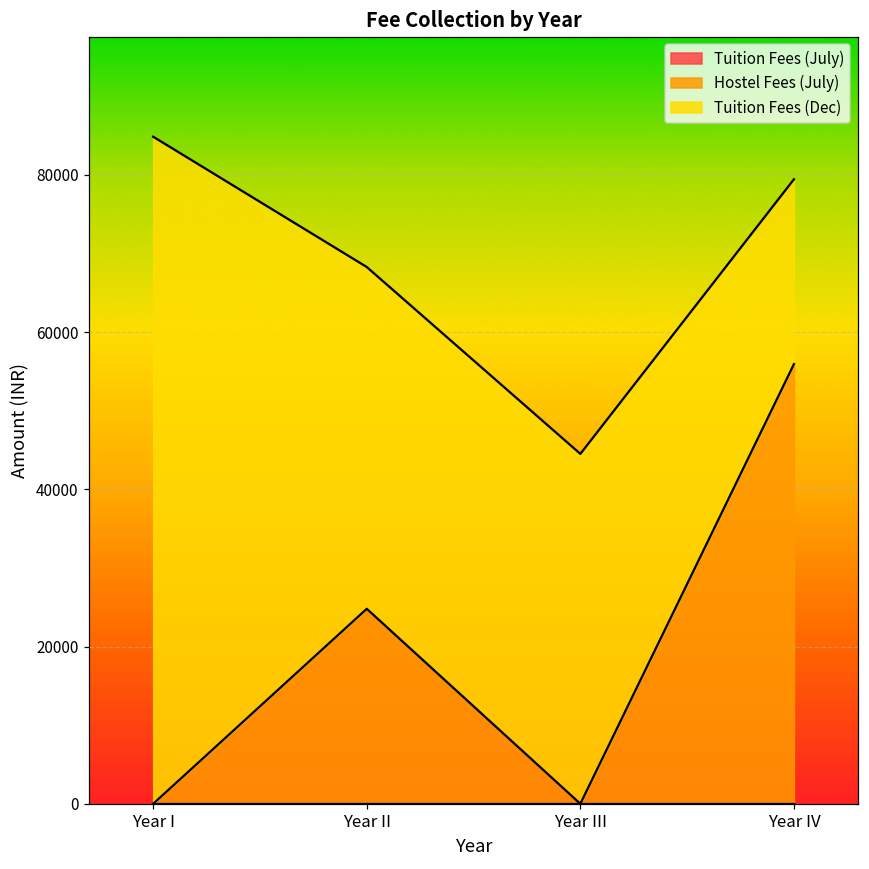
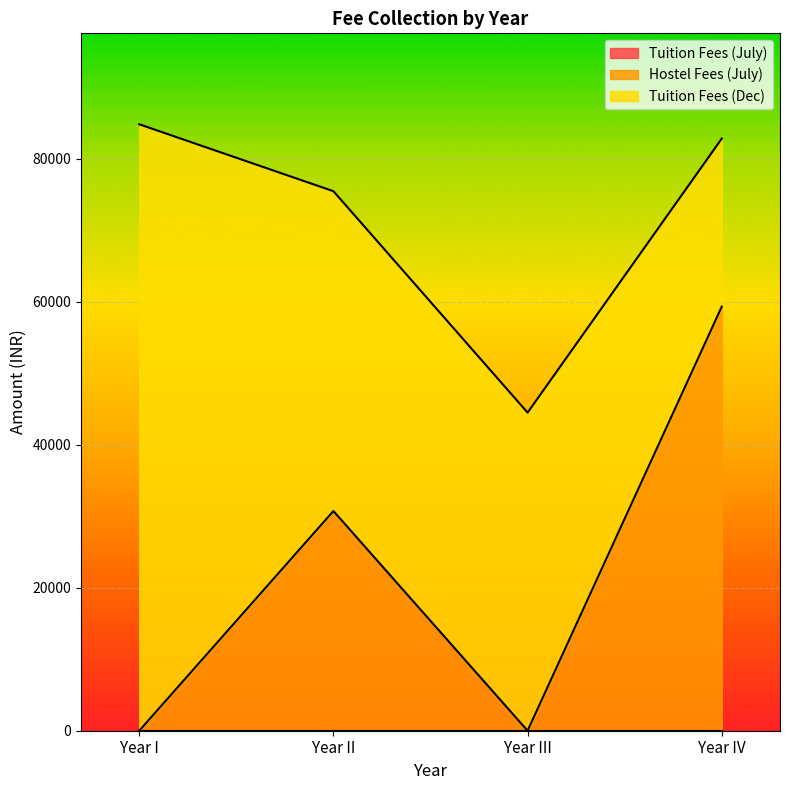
  {
    "Tuition Fees (July)": {
      "Year II": 0,
      "Year IV": 0
    },
    "Hostel Fees (July)": {
-     "Year II": 25000,
-     "Year IV": 56000
+     "Year II": 31000,
+     "Year IV": 59000
    },
    "Tuition Fees (Dec)": {
      "Year I": 85000,
-     "Year II": 43000,
+     "Year II": 45000,
      "Year III": 45000,
      "Year IV": 24000
    }
  }
